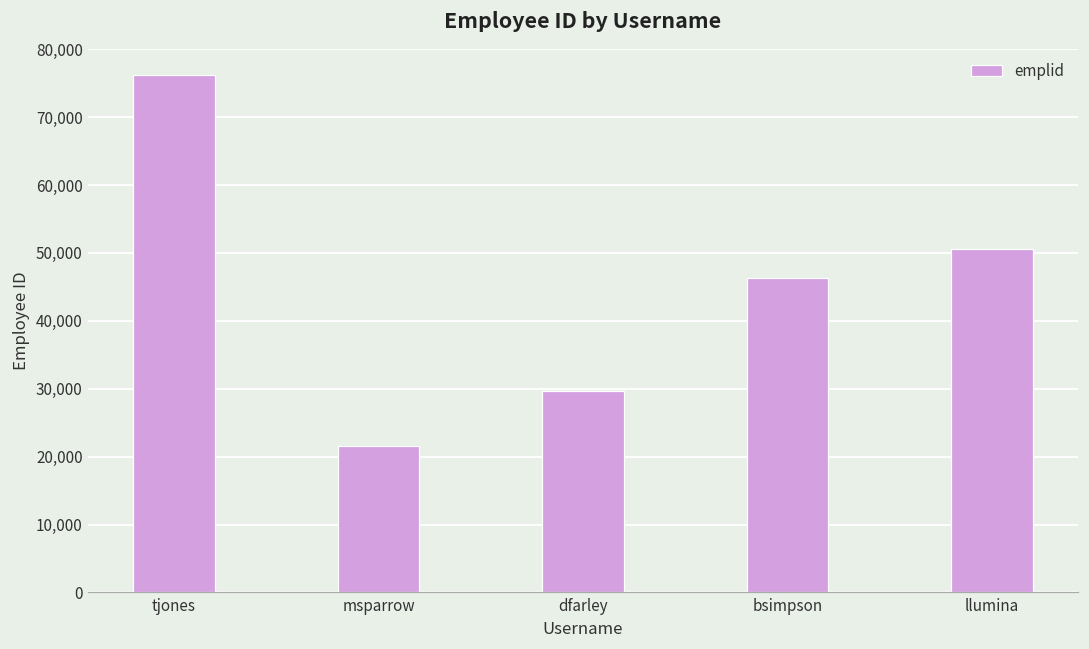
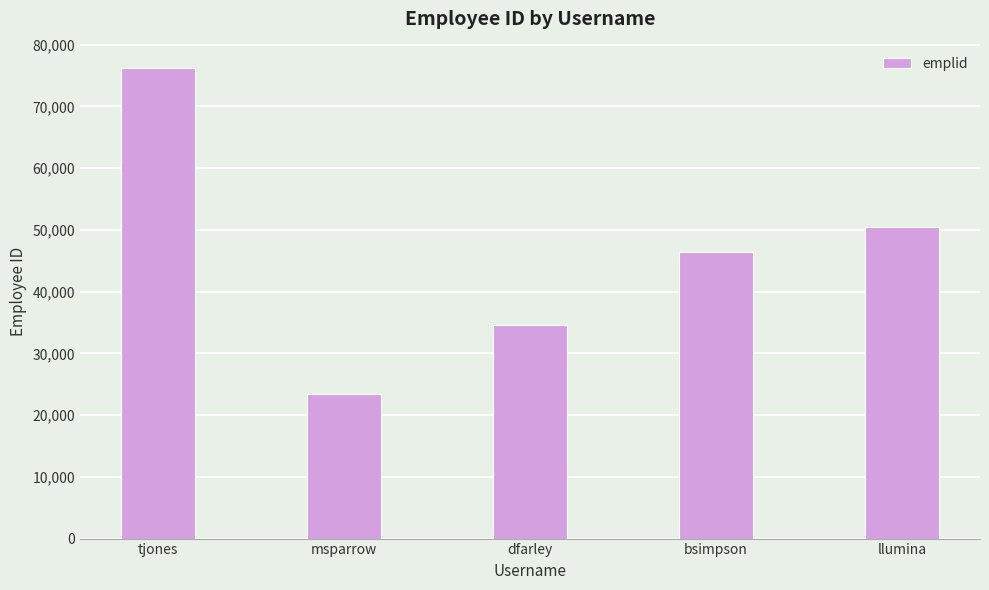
  {
    "tjones": "76,000",
-   "msparrow": "22,000",
-   "dfarley": "30,000",
+   "msparrow": "23,000",
+   "dfarley": "35,000",
    "bsimpson": "46,000",
    "llumina": "51,000"
  }
